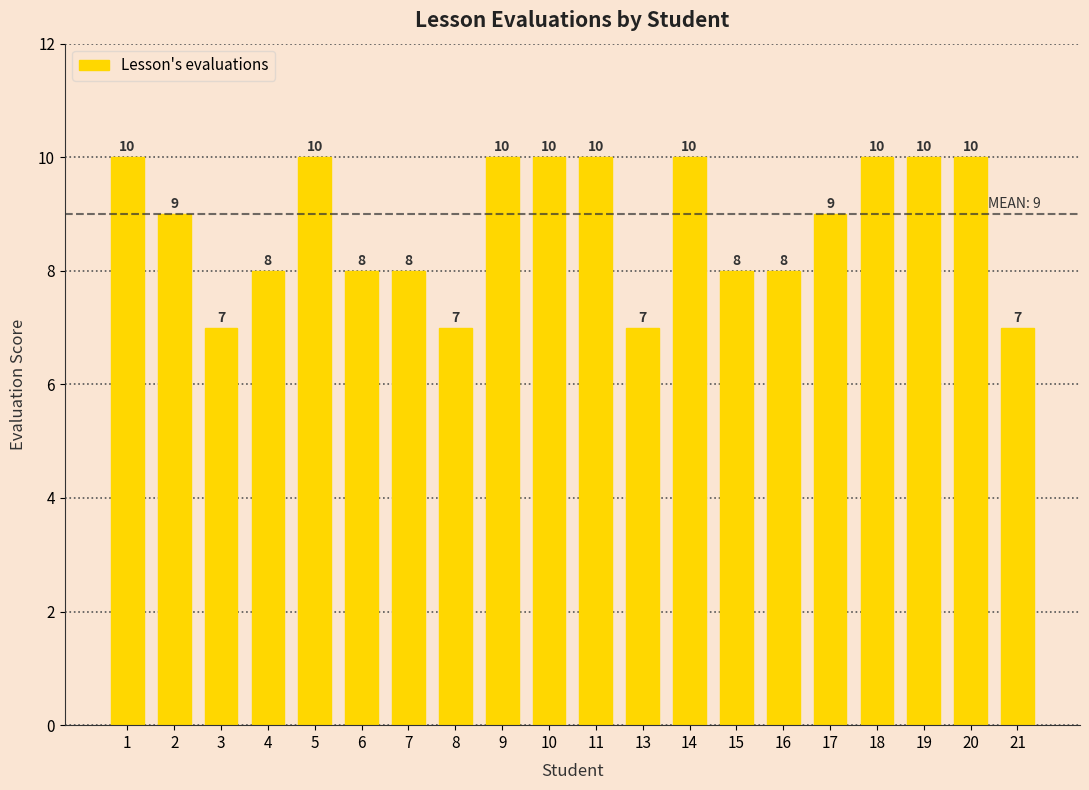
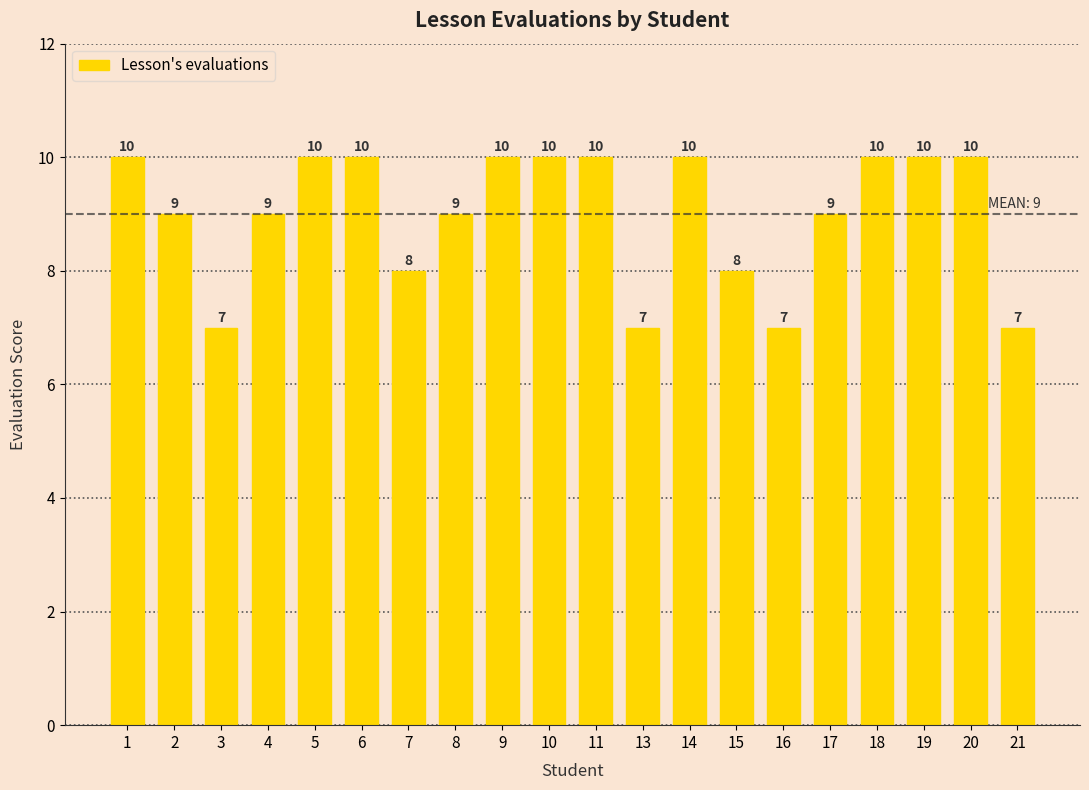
  {
    "1": 10,
    "2": 9,
    "3": 7,
-   "4": 8,
+   "4": 9,
    "5": 10,
-   "6": 8,
+   "6": 10,
    "7": 8,
-   "8": 7,
+   "8": 9,
    "9": 10,
    "10": 10,
    "11": 10,
    "13": 7,
    "14": 10,
    "15": 8,
-   "16": 8,
+   "16": 7,
    "17": 9,
    "18": 10,
    "19": 10,
    "20": 10,
    "21": 7
  }
